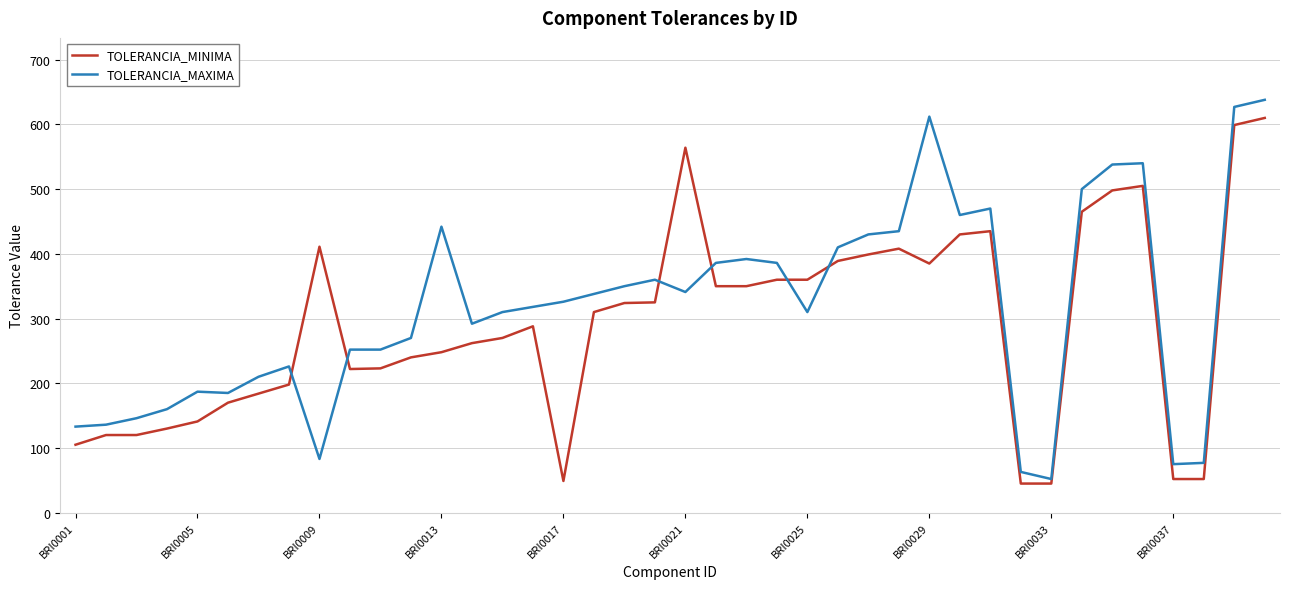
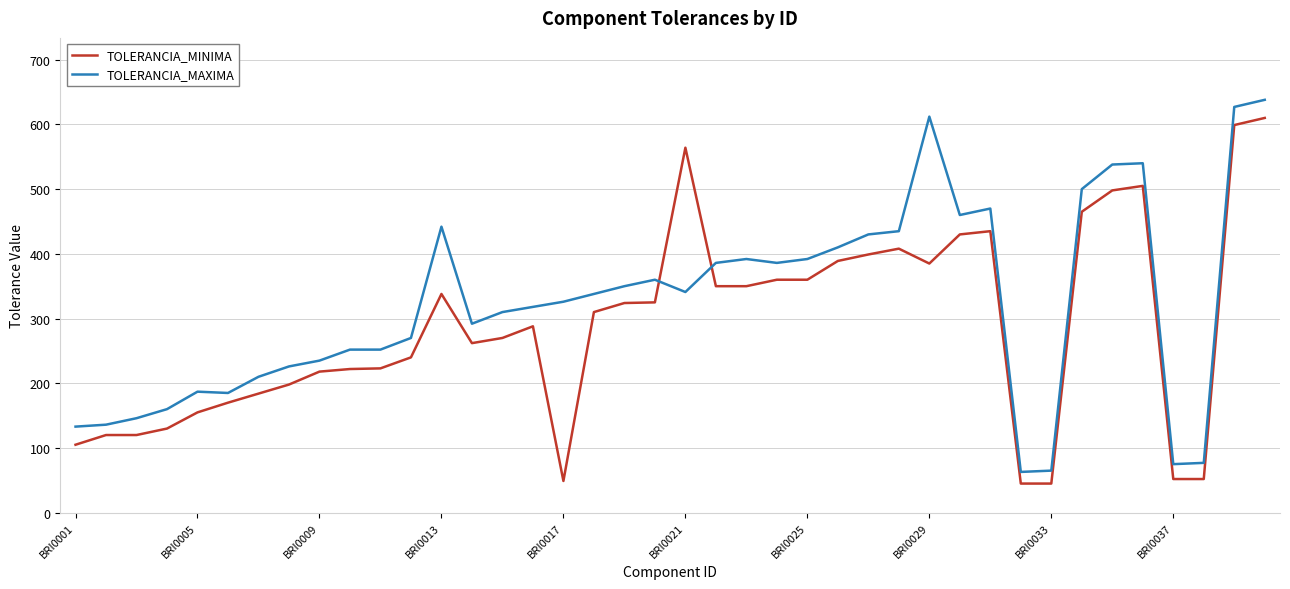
  {
    "TOLERANCIA_MINIMA": {
      "BRI0001": 110,
-     "BRI0005": 140,
-     "BRI0009": 410,
-     "BRI0013": 250,
+     "BRI0005": 160,
+     "BRI0009": 220,
+     "BRI0013": 340,
      "BRI0017": 50,
      "BRI0021": 560,
      "BRI0025": 360,
      "BRI0029": 390,
      "BRI0033": 50,
      "BRI0037": 50
    },
    "TOLERANCIA_MAXIMA": {
      "BRI0001": 130,
      "BRI0005": 190,
-     "BRI0009": 80,
+     "BRI0009": 240,
      "BRI0013": 440,
      "BRI0017": 330,
      "BRI0021": 340,
-     "BRI0025": 310,
+     "BRI0025": 390,
      "BRI0029": 610,
-     "BRI0033": 50,
+     "BRI0033": 70,
      "BRI0037": 80
    }
  }
